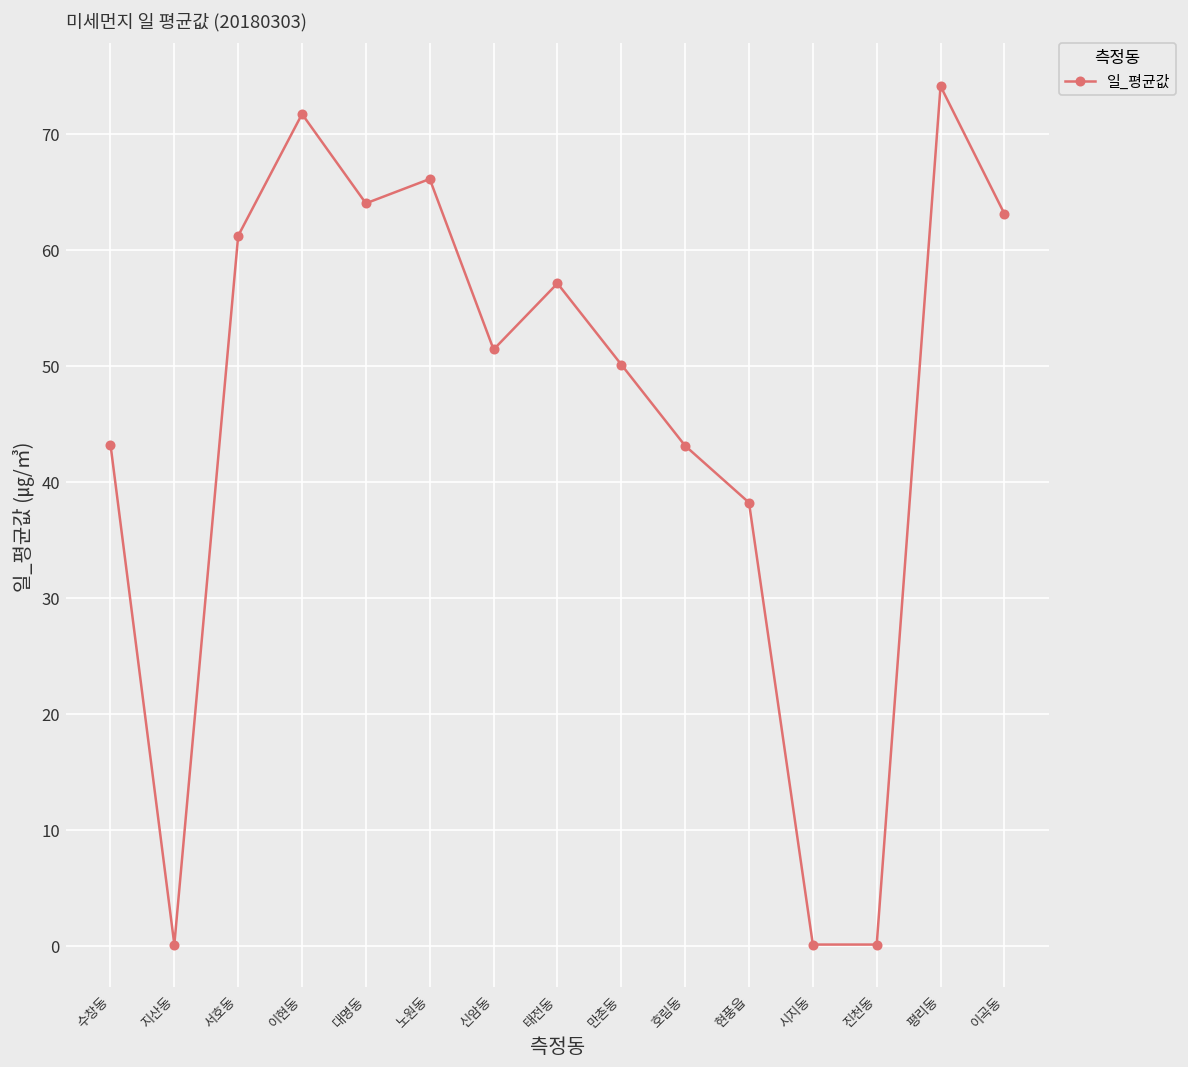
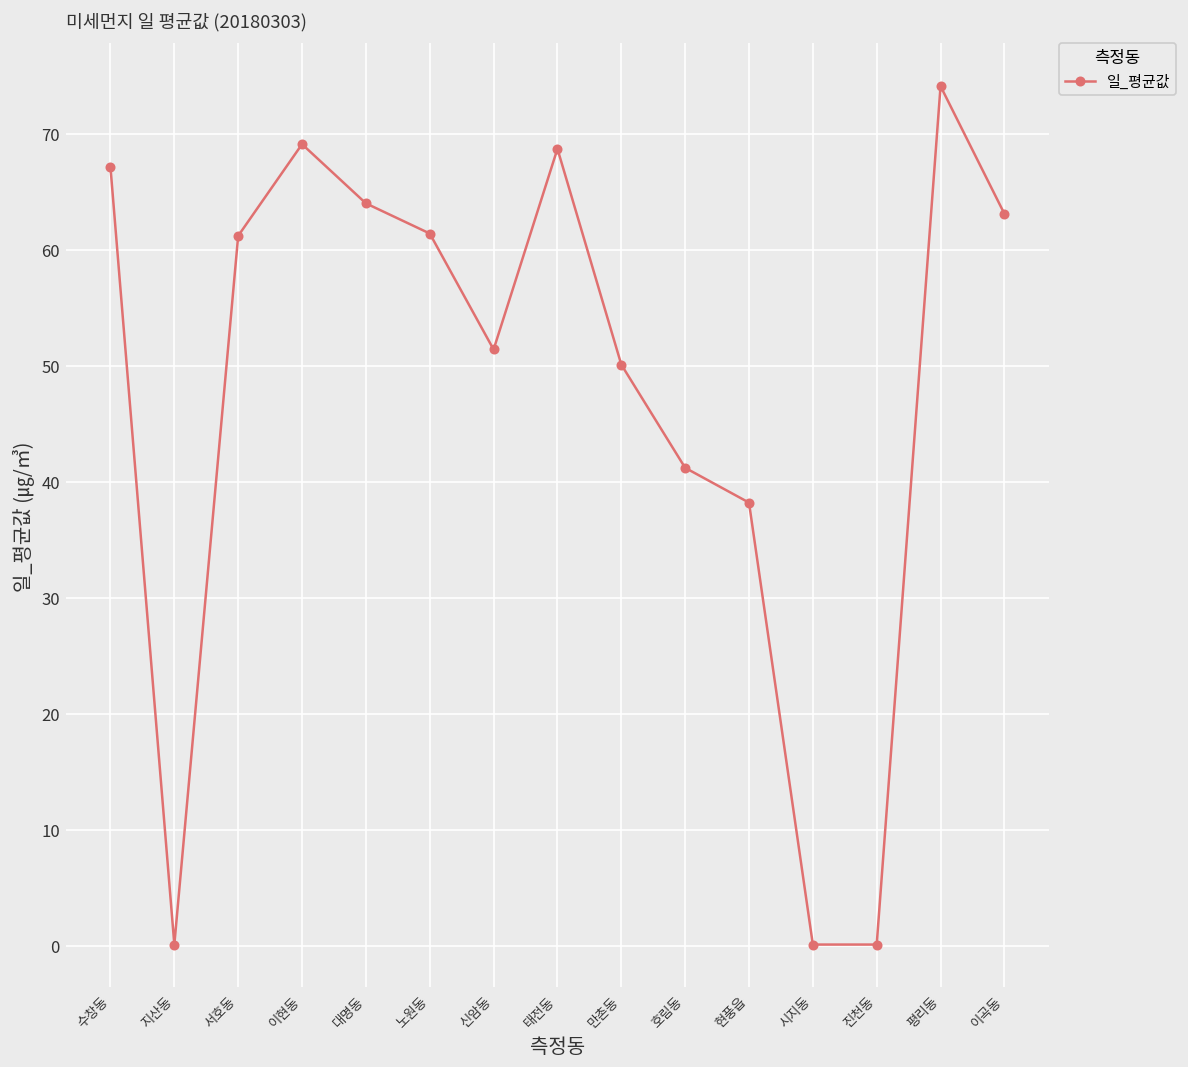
  {
-   "수창동": 43,
+   "수창동": 67,
    "지산동": 0,
    "서호동": 61,
-   "이현동": 72,
+   "이현동": 69,
    "대명동": 64,
-   "노원동": 66,
+   "노원동": 61,
    "신암동": 51,
-   "태전동": 57,
+   "태전동": 69,
    "만촌동": 50,
-   "호림동": 43,
+   "호림동": 41,
    "현풍읍": 38,
    "시지동": 0,
    "진천동": 0,
    "평리동": 74,
    "이곡동": 63
  }
